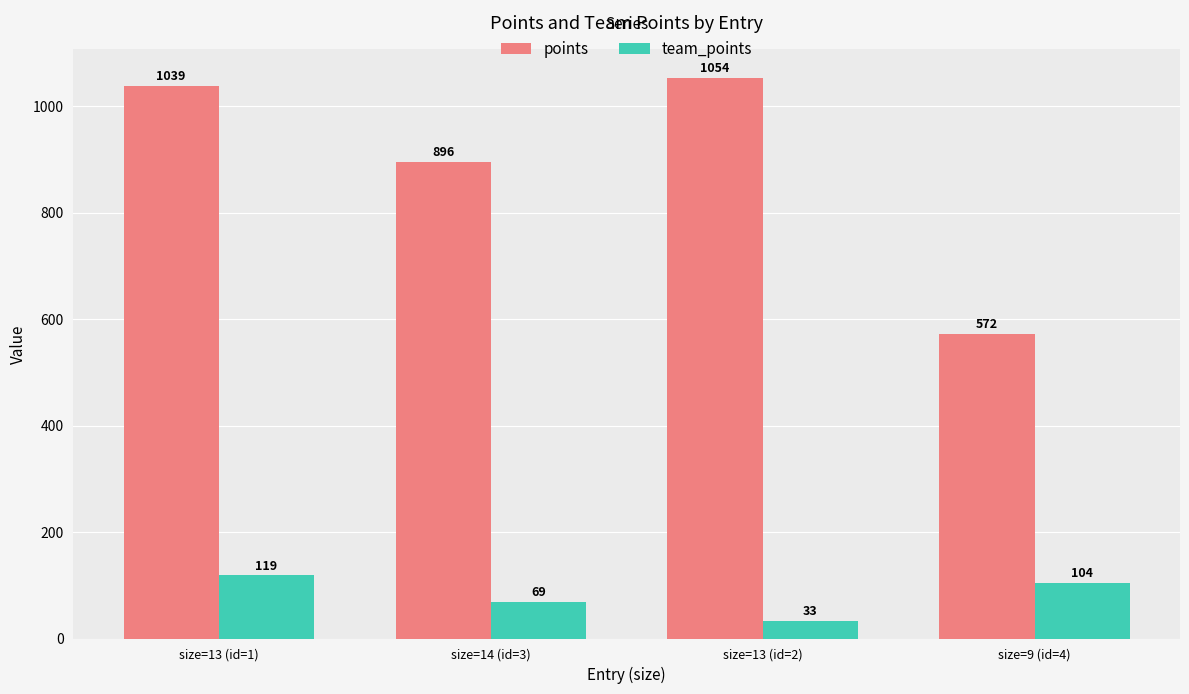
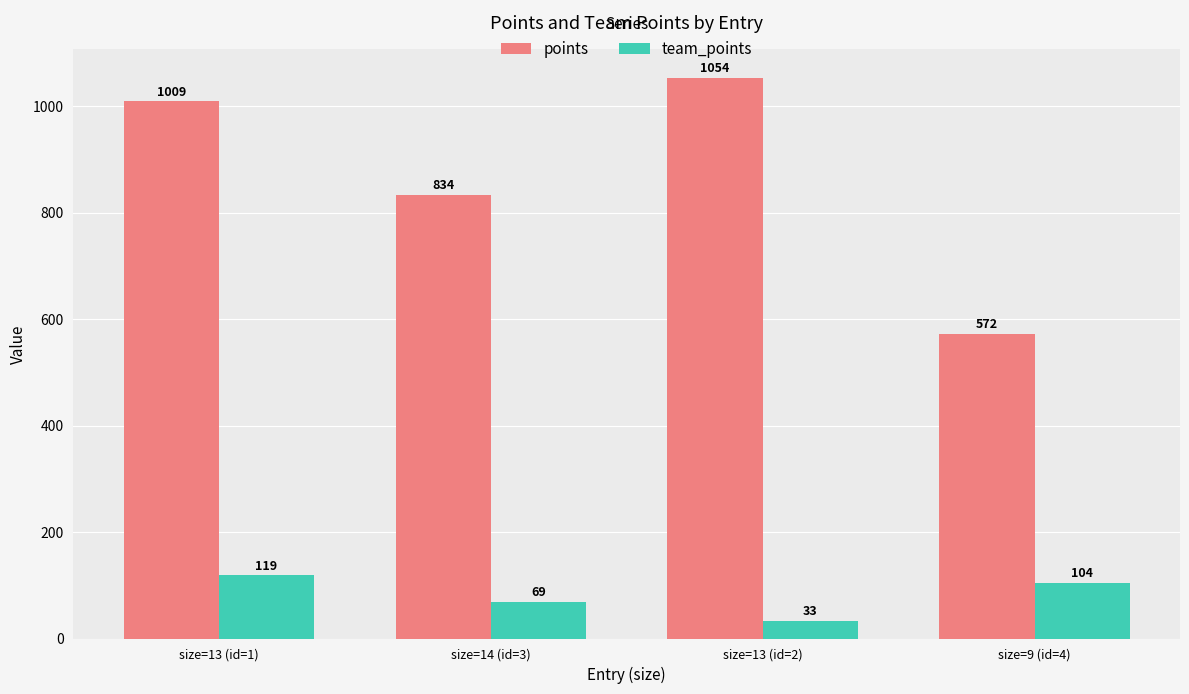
  {
    "points": {
-     "size=13 (id=1)": 1039,
-     "size=14 (id=3)": 896,
+     "size=13 (id=1)": 1009,
+     "size=14 (id=3)": 834,
      "size=13 (id=2)": 1054,
      "size=9 (id=4)": 572
    },
    "team_points": {
      "size=13 (id=1)": 119,
      "size=14 (id=3)": 69,
      "size=13 (id=2)": 33,
      "size=9 (id=4)": 104
    }
  }
